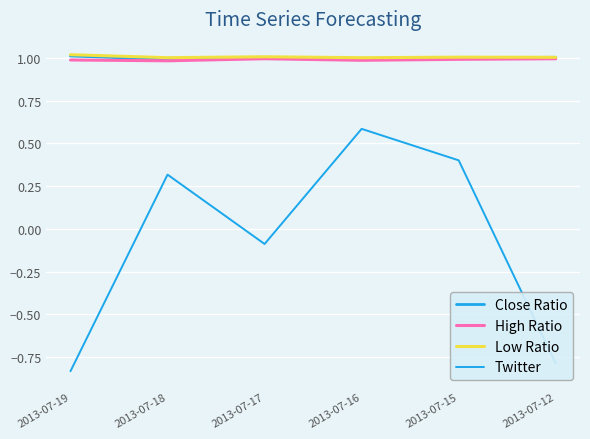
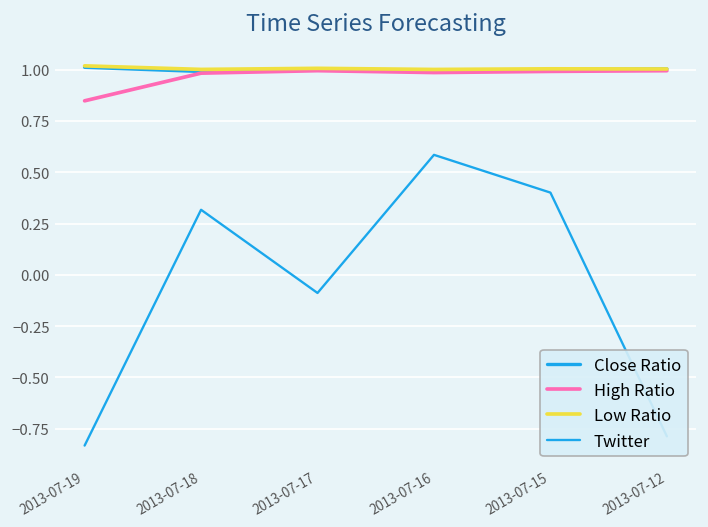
  {
    "High Ratio": {
-     "2013-07-19": 0.99
+     "2013-07-19": 0.85
    }
  }
